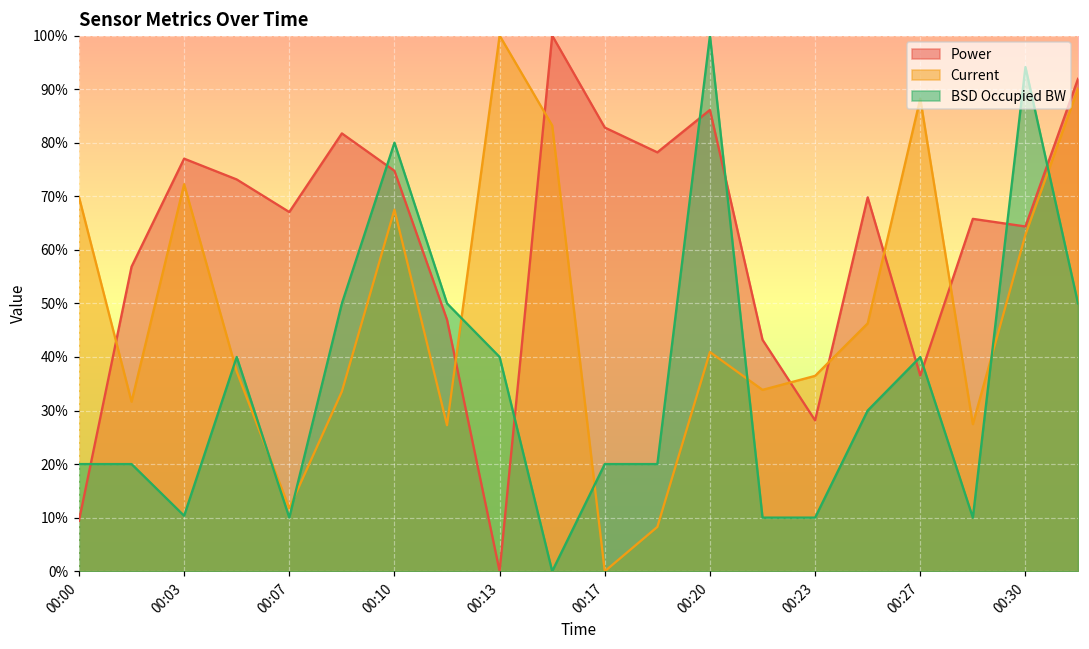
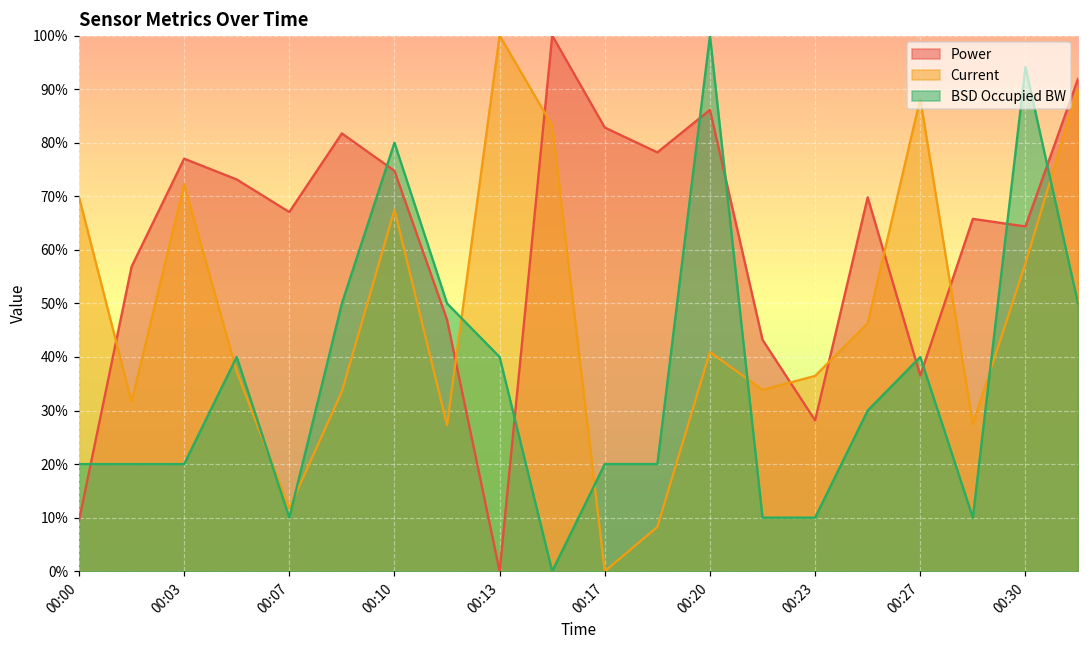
  {
    "Power": {
      "00:00": "9%",
      "00:03": "77%",
      "00:07": "67%",
      "00:10": "75%",
      "00:13": "0%",
      "00:17": "83%",
      "00:20": "86%",
      "00:23": "28%",
      "00:27": "37%",
      "00:30": "64%"
    },
    "Current": {
      "00:00": "70%",
      "00:03": "72%",
      "00:07": "12%",
      "00:10": "67%",
      "00:13": "100%",
      "00:17": "0%",
      "00:20": "41%",
      "00:23": "36%",
-     "00:30": "63%"
+     "00:30": "57%"
    },
    "BSD Occupied BW": {
      "00:00": "20%",
-     "00:03": "10%",
+     "00:03": "20%",
      "00:07": "10%",
      "00:10": "80%",
      "00:13": "40%",
      "00:17": "20%",
      "00:20": "100%",
      "00:23": "10%",
      "00:27": "40%"
    }
  }
